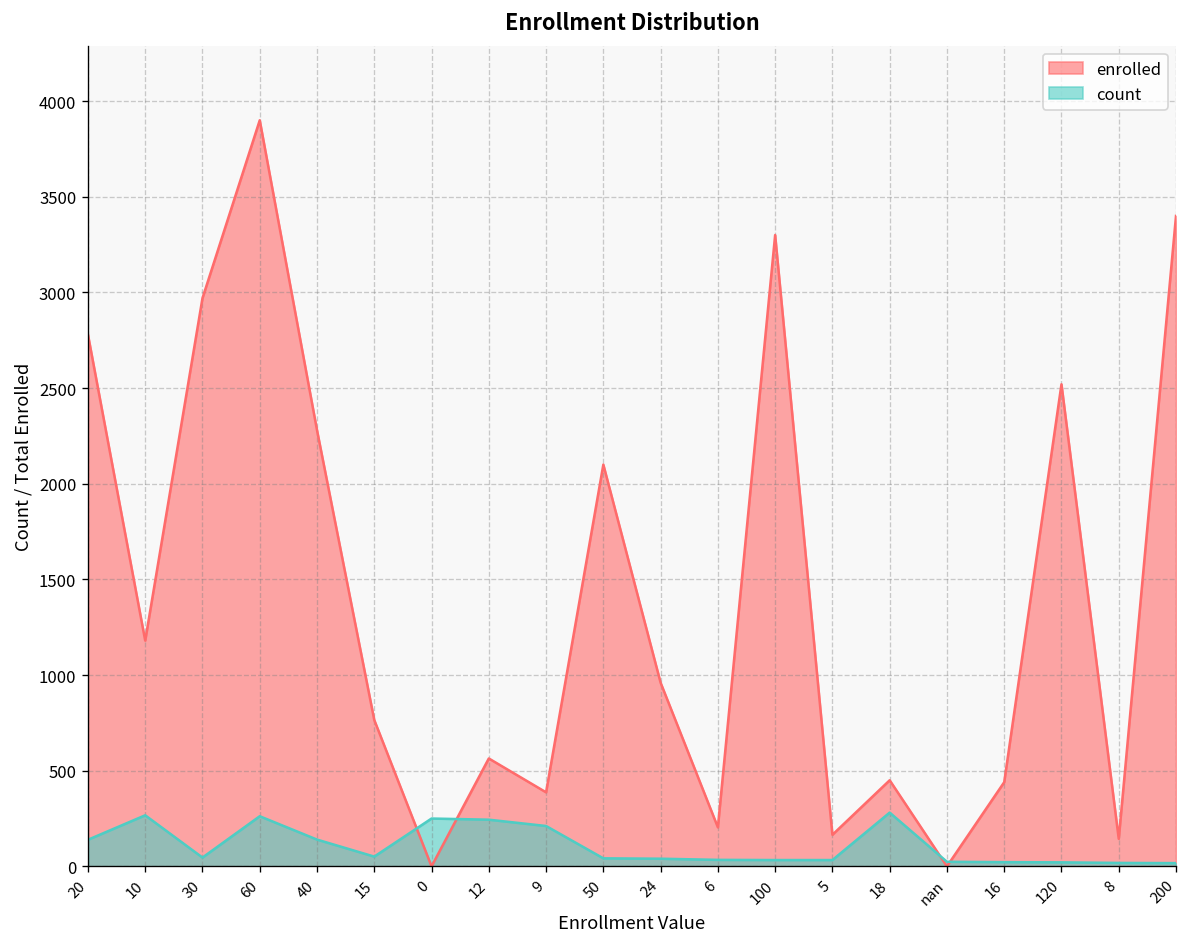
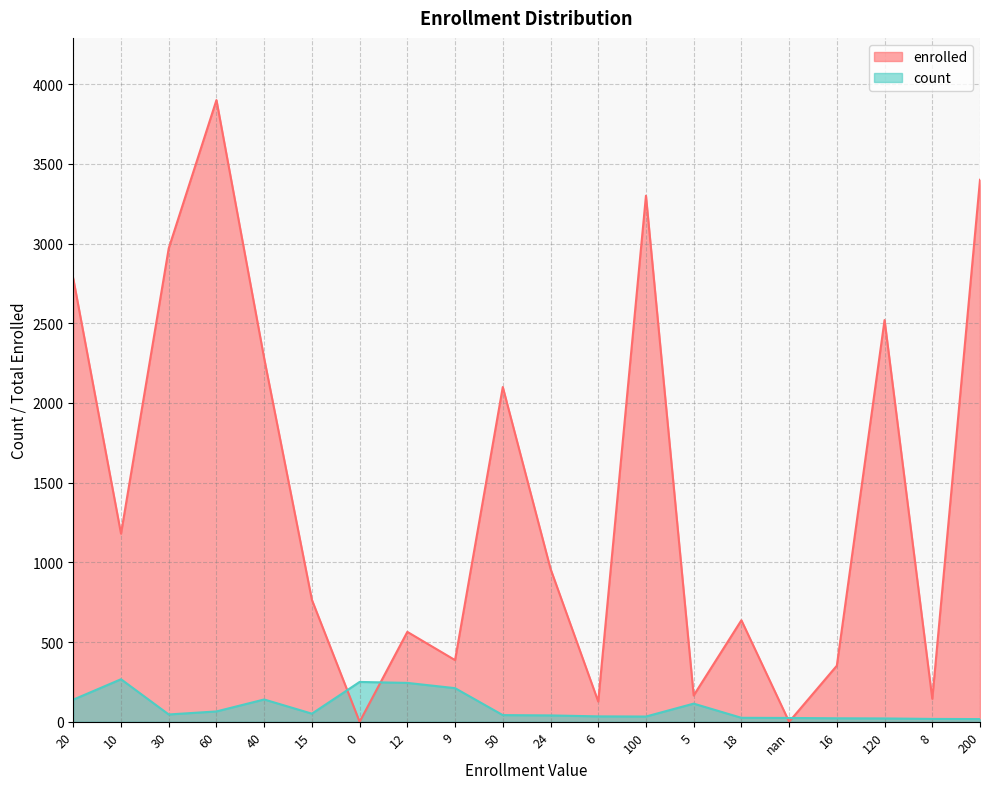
  {
    "enrolled": {
      "20": 2780,
      "10": 1180,
      "30": 2970,
      "60": 3900,
      "40": 2280,
      "15": 770,
      "0": 0,
      "12": 560,
      "9": 390,
      "50": 2100,
      "24": 960,
-     "6": 200,
+     "6": 130,
      "100": 3300,
      "5": 170,
-     "18": 450,
+     "18": 640,
      "nan": 0,
-     "16": 440,
+     "16": 350,
      "120": 2520,
      "8": 140,
      "200": 3400
    },
    "count": {
      "20": 140,
      "10": 270,
      "30": 50,
-     "60": 260,
+     "60": 70,
      "40": 140,
      "15": 50,
      "0": 250,
      "12": 240,
      "9": 210,
      "50": 40,
      "24": 40,
      "6": 30,
      "100": 30,
-     "5": 30,
-     "18": 280,
+     "5": 110,
+     "18": 30,
      "nan": 20,
      "16": 20,
      "120": 20,
      "8": 20,
      "200": 20
    }
  }
